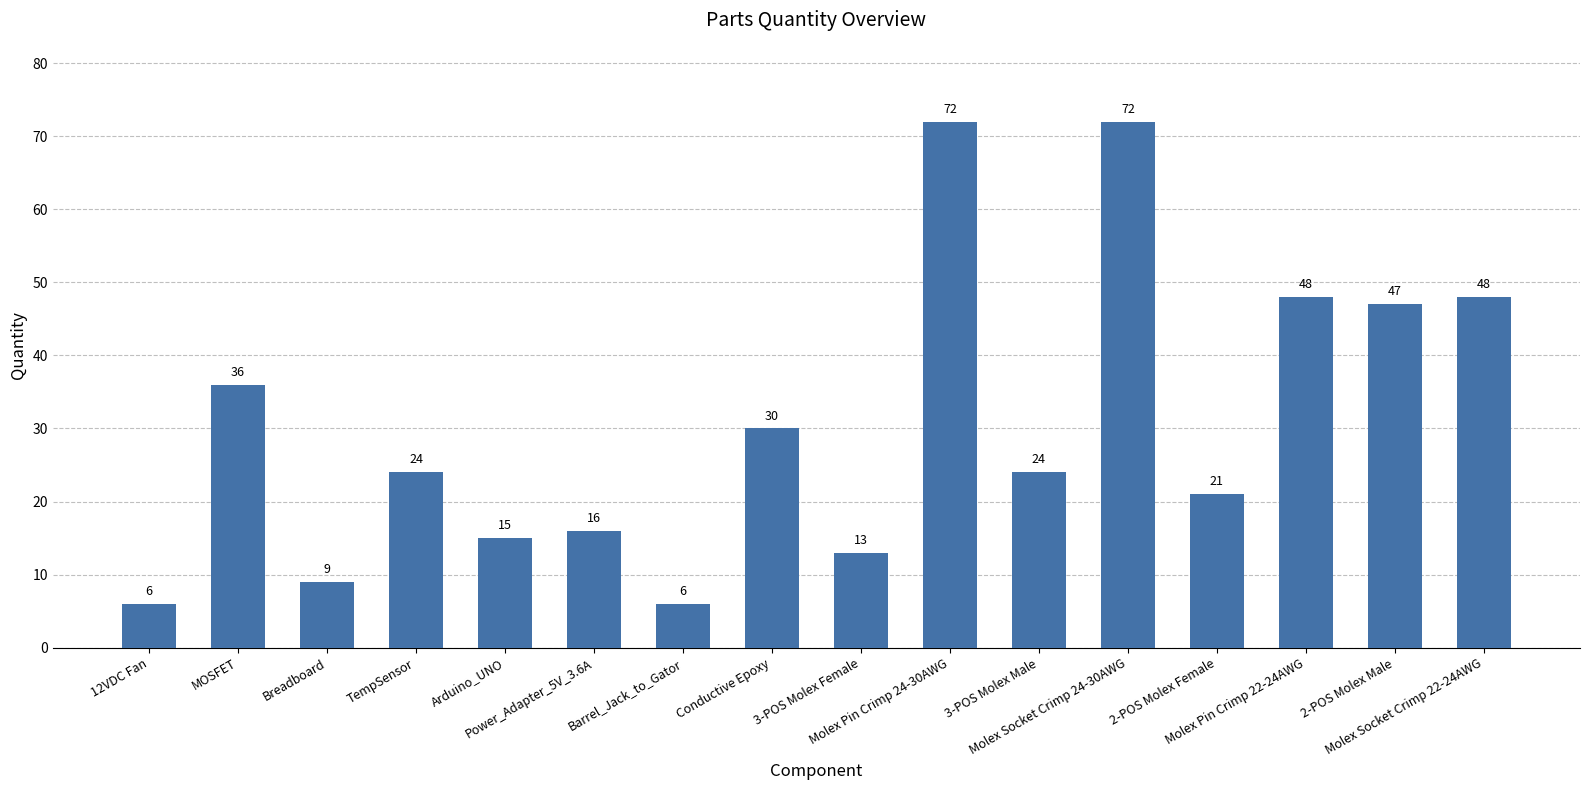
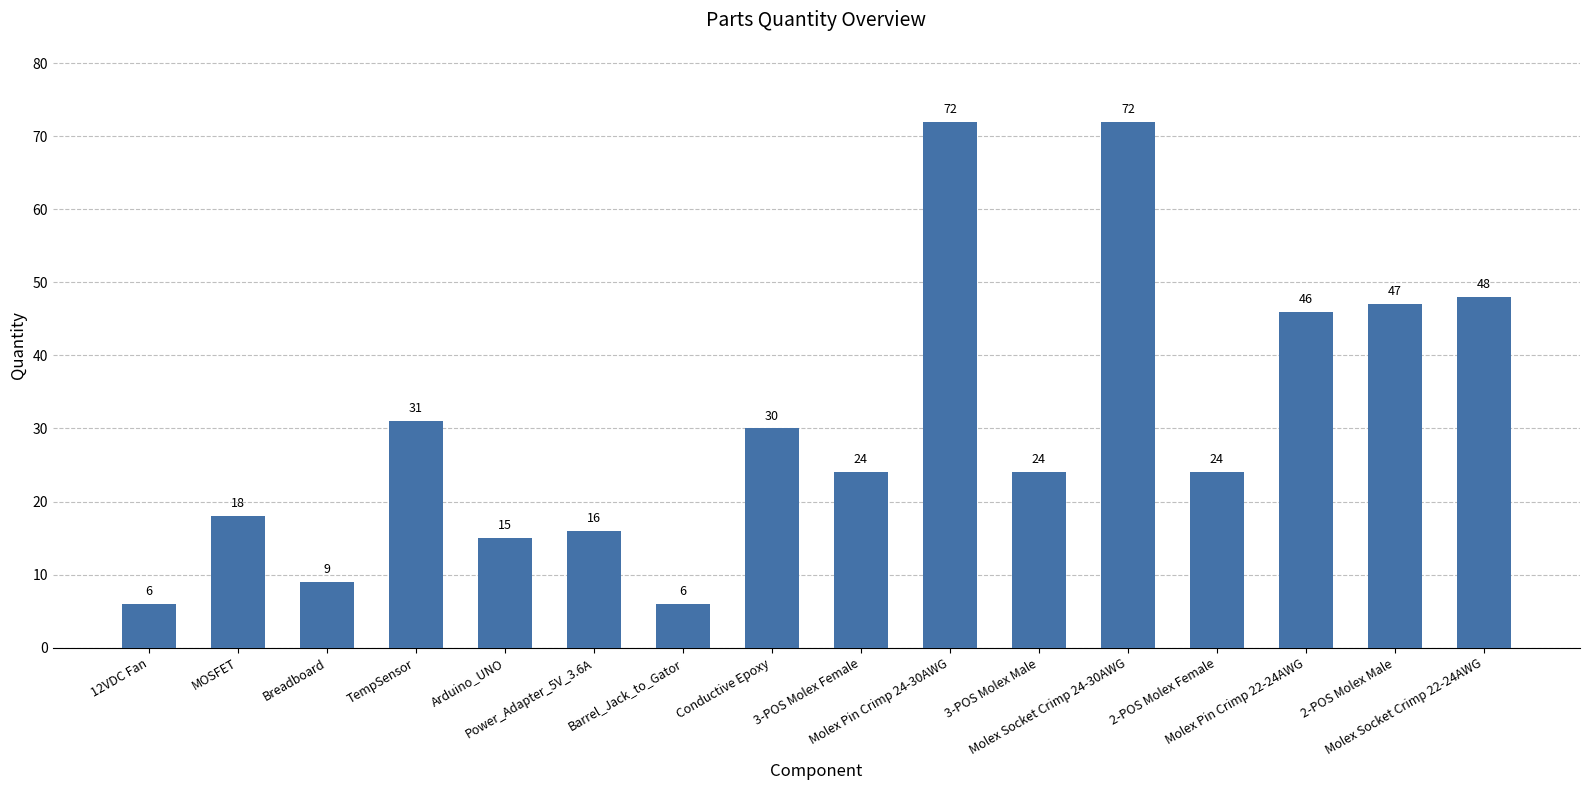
  {
    "12VDC Fan": 6,
-   "MOSFET": 36,
+   "MOSFET": 18,
    "Breadboard": 9,
-   "TempSensor": 24,
+   "TempSensor": 31,
    "Arduino_UNO": 15,
    "Power_Adapter_5V_3.6A": 16,
    "Barrel_Jack_to_Gator": 6,
    "Conductive Epoxy": 30,
-   "3-POS Molex Female": 13,
+   "3-POS Molex Female": 24,
    "Molex Pin Crimp 24-30AWG": 72,
    "3-POS Molex Male": 24,
    "Molex Socket Crimp 24-30AWG": 72,
-   "2-POS Molex Female": 21,
-   "Molex Pin Crimp 22-24AWG": 48,
+   "2-POS Molex Female": 24,
+   "Molex Pin Crimp 22-24AWG": 46,
    "2-POS Molex Male": 47,
    "Molex Socket Crimp 22-24AWG": 48
  }
